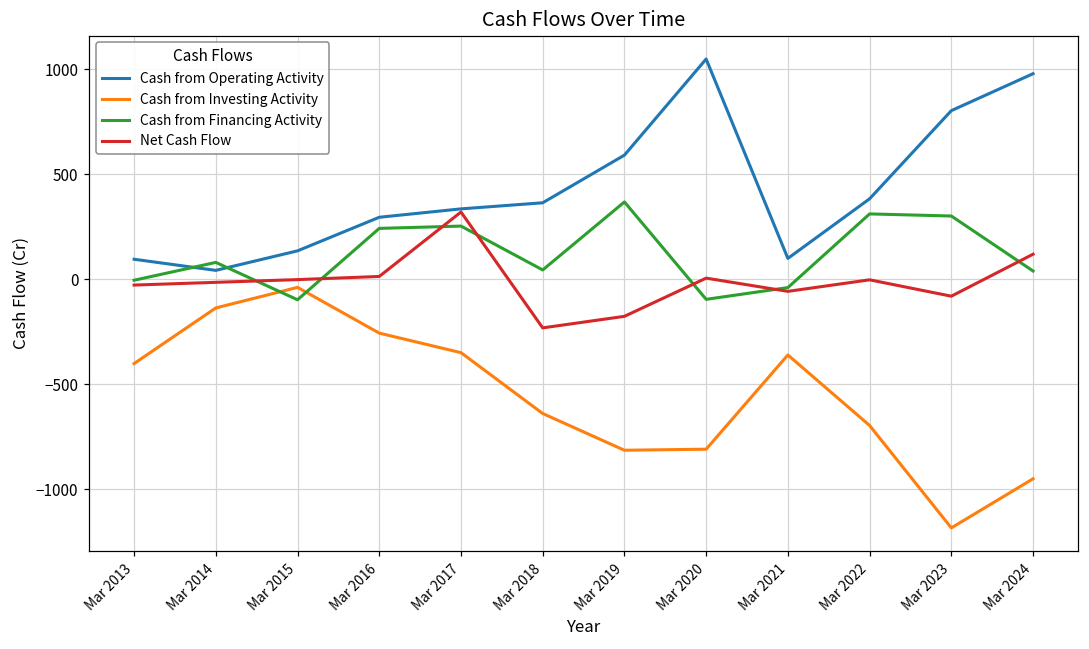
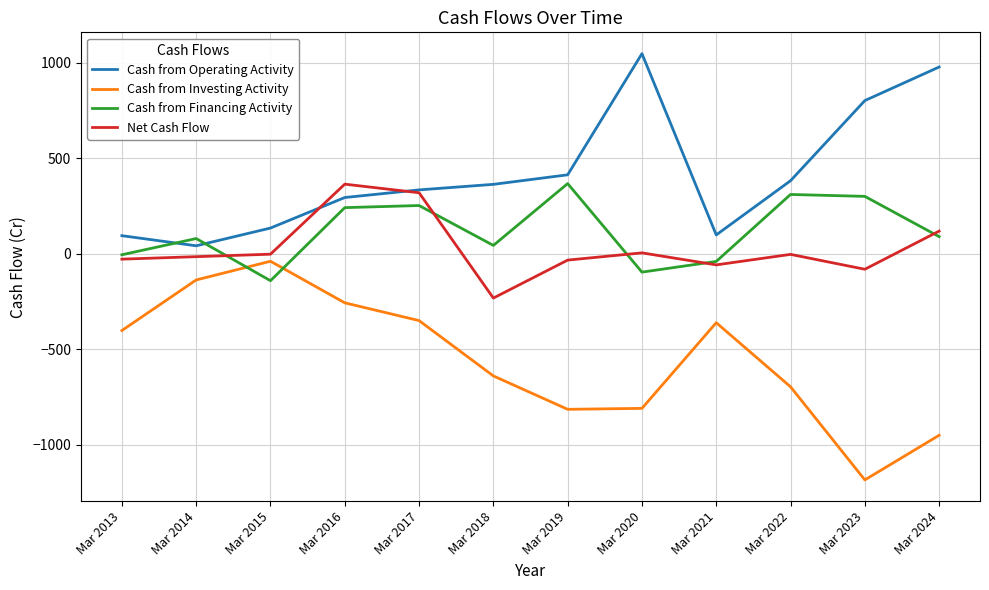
  {
    "Cash from Operating Activity": {
      "Mar 2013": 100,
      "Mar 2014": 40,
      "Mar 2015": 140,
      "Mar 2016": 300,
      "Mar 2017": 340,
      "Mar 2018": 360,
-     "Mar 2019": 590,
+     "Mar 2019": 410,
      "Mar 2020": 1050,
      "Mar 2021": 100,
      "Mar 2022": 380,
      "Mar 2023": 800,
      "Mar 2024": 980
    },
    "Cash from Investing Activity": {
      "Mar 2013": -400,
      "Mar 2014": -140,
      "Mar 2015": -40,
      "Mar 2016": -260,
      "Mar 2017": -350,
      "Mar 2018": -640,
      "Mar 2019": -820,
      "Mar 2020": -810,
      "Mar 2021": -360,
      "Mar 2022": -700,
      "Mar 2023": -1190,
      "Mar 2024": -950
    },
    "Cash from Financing Activity": {
      "Mar 2013": -10,
      "Mar 2014": 80,
-     "Mar 2015": -100,
+     "Mar 2015": -140,
      "Mar 2016": 240,
      "Mar 2017": 250,
      "Mar 2018": 40,
      "Mar 2019": 370,
      "Mar 2020": -100,
      "Mar 2021": -40,
      "Mar 2022": 310,
      "Mar 2023": 300,
-     "Mar 2024": 40
+     "Mar 2024": 90
    },
    "Net Cash Flow": {
      "Mar 2013": -30,
      "Mar 2014": -20,
      "Mar 2015": 0,
-     "Mar 2016": 10,
+     "Mar 2016": 370,
      "Mar 2017": 320,
      "Mar 2018": -230,
-     "Mar 2019": -180,
+     "Mar 2019": -30,
      "Mar 2020": 10,
      "Mar 2021": -60,
      "Mar 2022": 0,
      "Mar 2023": -80,
      "Mar 2024": 120
    }
  }
